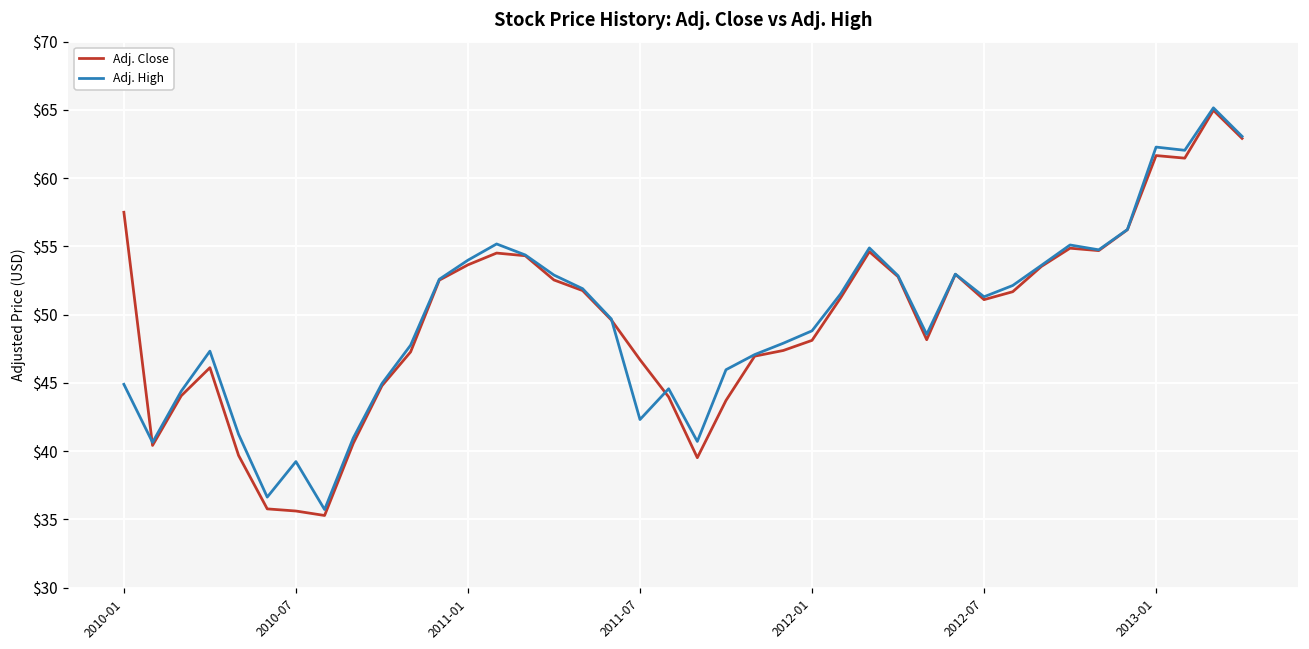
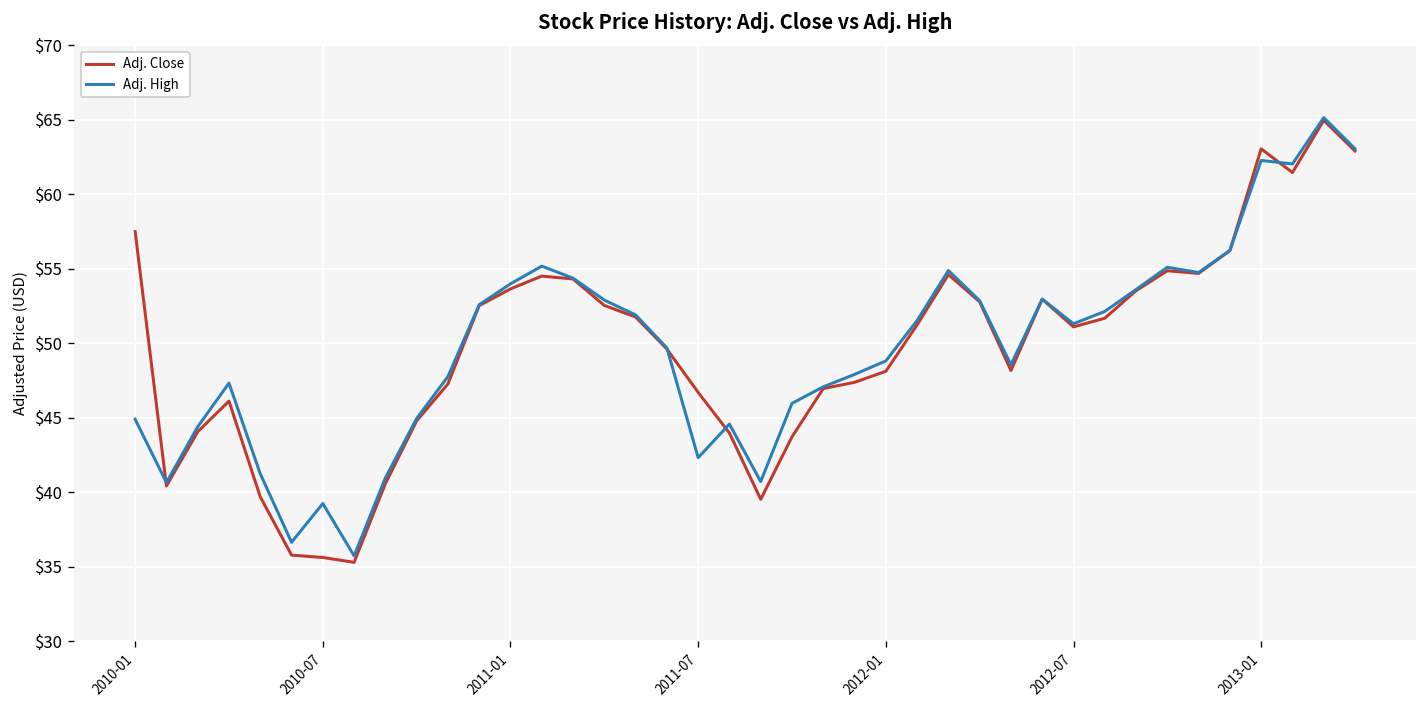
  {
    "Adj. Close": {
      "2010-01": "$57.5",
      "2010-07": "$35.6",
      "2011-01": "$53.7",
      "2011-07": "$46.7",
      "2012-01": "$48.1",
      "2012-07": "$51.1",
-     "2013-01": "$61.7"
+     "2013-01": "$63.1"
    },
    "Adj. High": {
      "2010-01": "$44.9",
      "2010-07": "$39.2",
      "2011-01": "$54.0",
      "2011-07": "$42.3",
      "2012-01": "$48.8",
      "2012-07": "$51.3",
      "2013-01": "$62.3"
    }
  }
